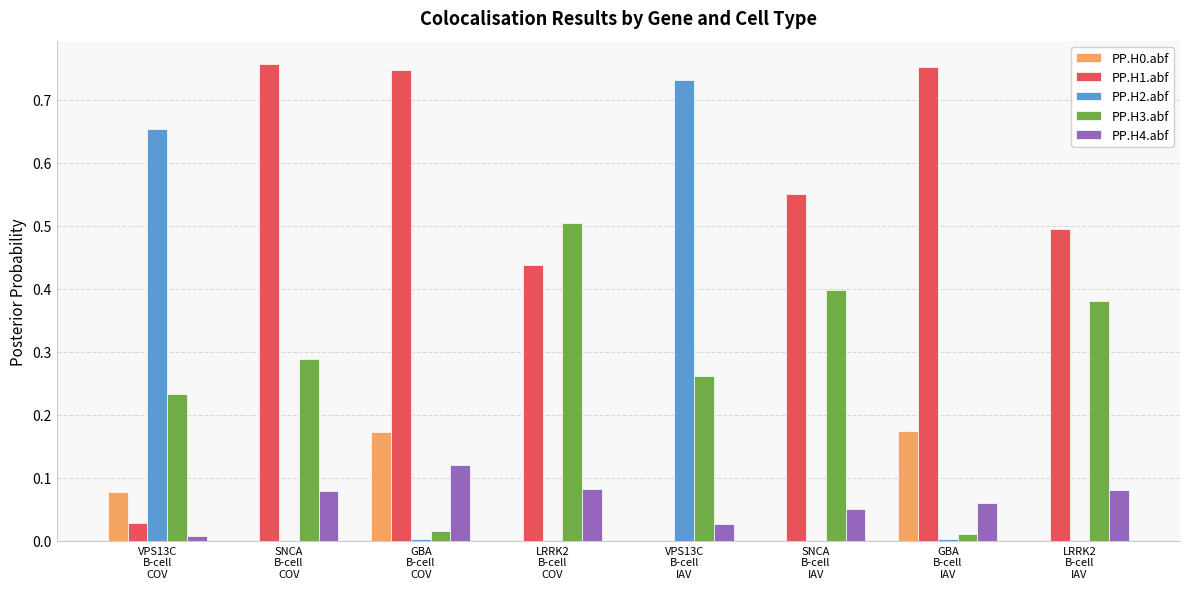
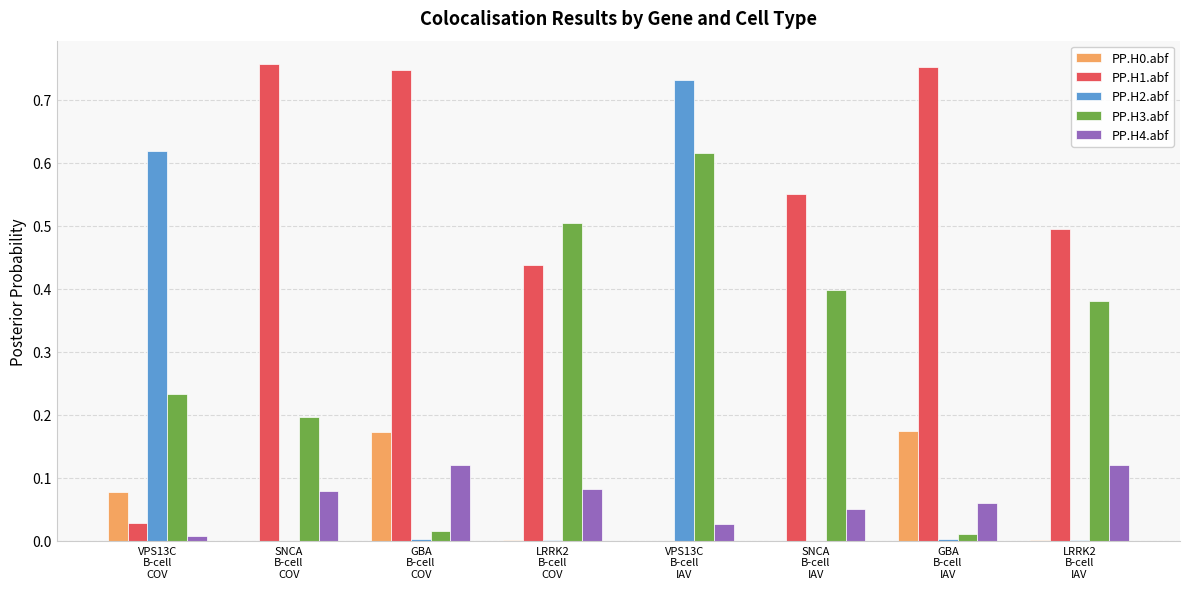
  {
    "PP.H0.abf": {
      "VPS13C B-cell COV": 0.08,
      "GBA B-cell COV": 0.17,
      "GBA B-cell IAV": 0.17
    },
    "PP.H1.abf": {
      "VPS13C B-cell COV": 0.03,
      "SNCA B-cell COV": 0.76,
      "GBA B-cell COV": 0.75,
      "LRRK2 B-cell COV": 0.44,
      "SNCA B-cell IAV": 0.55,
      "GBA B-cell IAV": 0.75,
      "LRRK2 B-cell IAV": 0.50
    },
    "PP.H2.abf": {
-     "VPS13C B-cell COV": 0.65,
+     "VPS13C B-cell COV": 0.62,
      "VPS13C B-cell IAV": 0.73
    },
    "PP.H3.abf": {
      "VPS13C B-cell COV": 0.23,
-     "SNCA B-cell COV": 0.29,
+     "SNCA B-cell COV": 0.20,
      "GBA B-cell COV": 0.02,
      "LRRK2 B-cell COV": 0.50,
-     "VPS13C B-cell IAV": 0.26,
+     "VPS13C B-cell IAV": 0.62,
      "SNCA B-cell IAV": 0.40,
      "GBA B-cell IAV": 0.01,
      "LRRK2 B-cell IAV": 0.38
    },
    "PP.H4.abf": {
      "VPS13C B-cell COV": 0.01,
      "SNCA B-cell COV": 0.08,
      "GBA B-cell COV": 0.12,
      "LRRK2 B-cell COV": 0.08,
      "VPS13C B-cell IAV": 0.03,
      "SNCA B-cell IAV": 0.05,
      "GBA B-cell IAV": 0.06,
-     "LRRK2 B-cell IAV": 0.08
+     "LRRK2 B-cell IAV": 0.12
    }
  }
